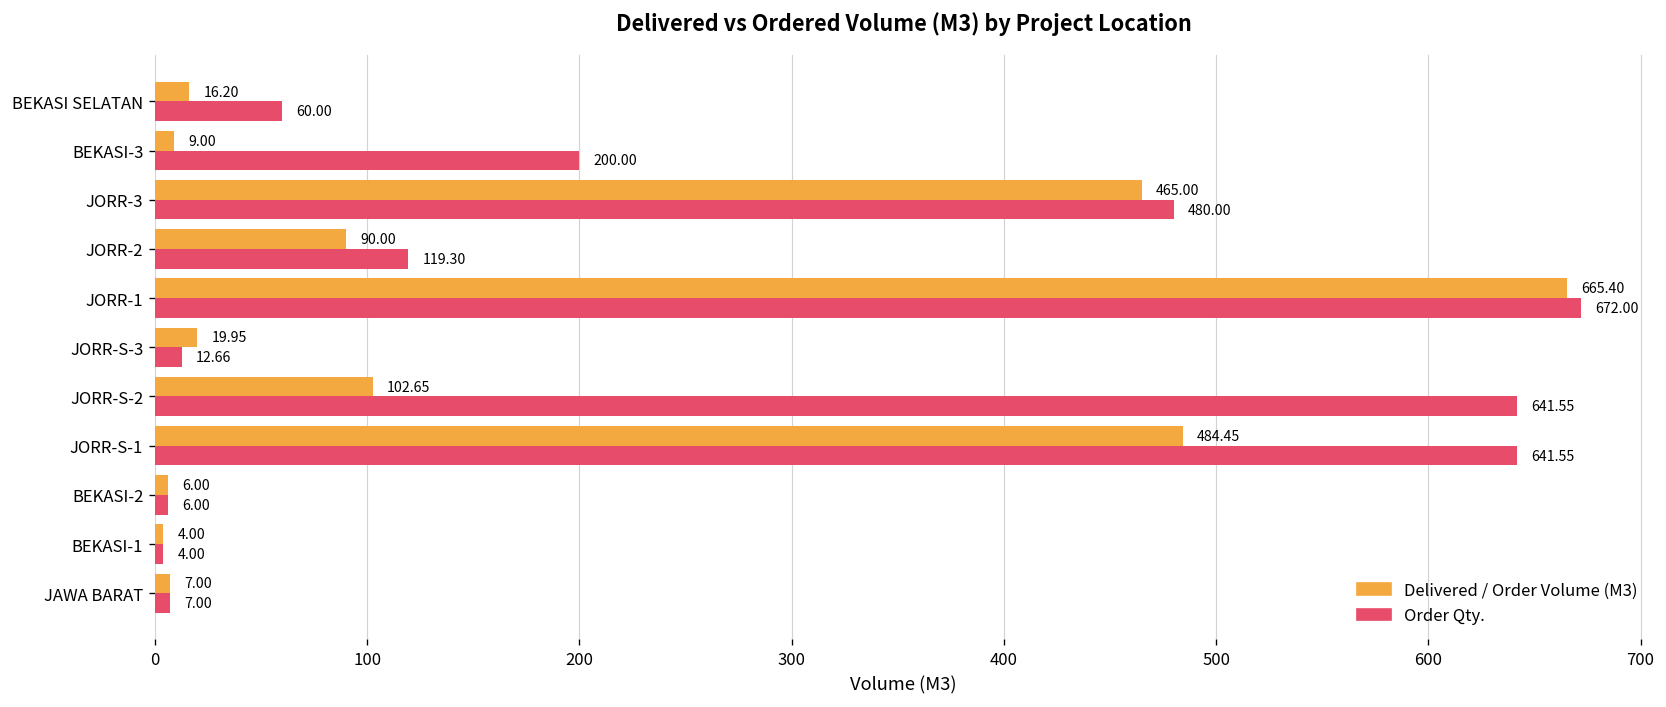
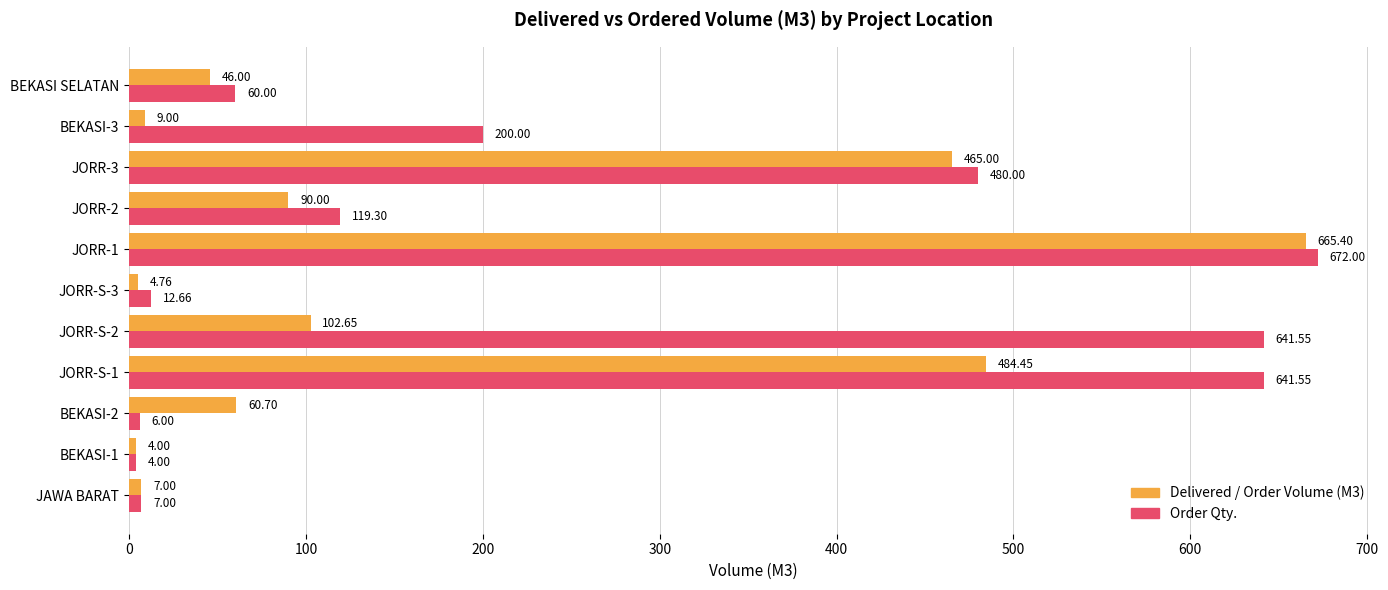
  {
    "Delivered / Order Volume (M3)": {
-     "BEKASI SELATAN": 16.20,
+     "BEKASI SELATAN": 46.00,
      "BEKASI-3": 9.00,
      "JORR-3": 465.00,
      "JORR-2": 90.00,
      "JORR-1": 665.40,
-     "JORR-S-3": 19.95,
+     "JORR-S-3": 4.76,
      "JORR-S-2": 102.65,
      "JORR-S-1": 484.45,
-     "BEKASI-2": 6.00,
+     "BEKASI-2": 60.70,
      "BEKASI-1": 4.00,
      "JAWA BARAT": 7.00
    },
    "Order Qty.": {
      "BEKASI SELATAN": 60.00,
      "BEKASI-3": 200.00,
      "JORR-3": 480.00,
      "JORR-2": 119.30,
      "JORR-1": 672.00,
      "JORR-S-3": 12.66,
      "JORR-S-2": 641.55,
      "JORR-S-1": 641.55,
      "BEKASI-2": 6.00,
      "BEKASI-1": 4.00,
      "JAWA BARAT": 7.00
    }
  }
